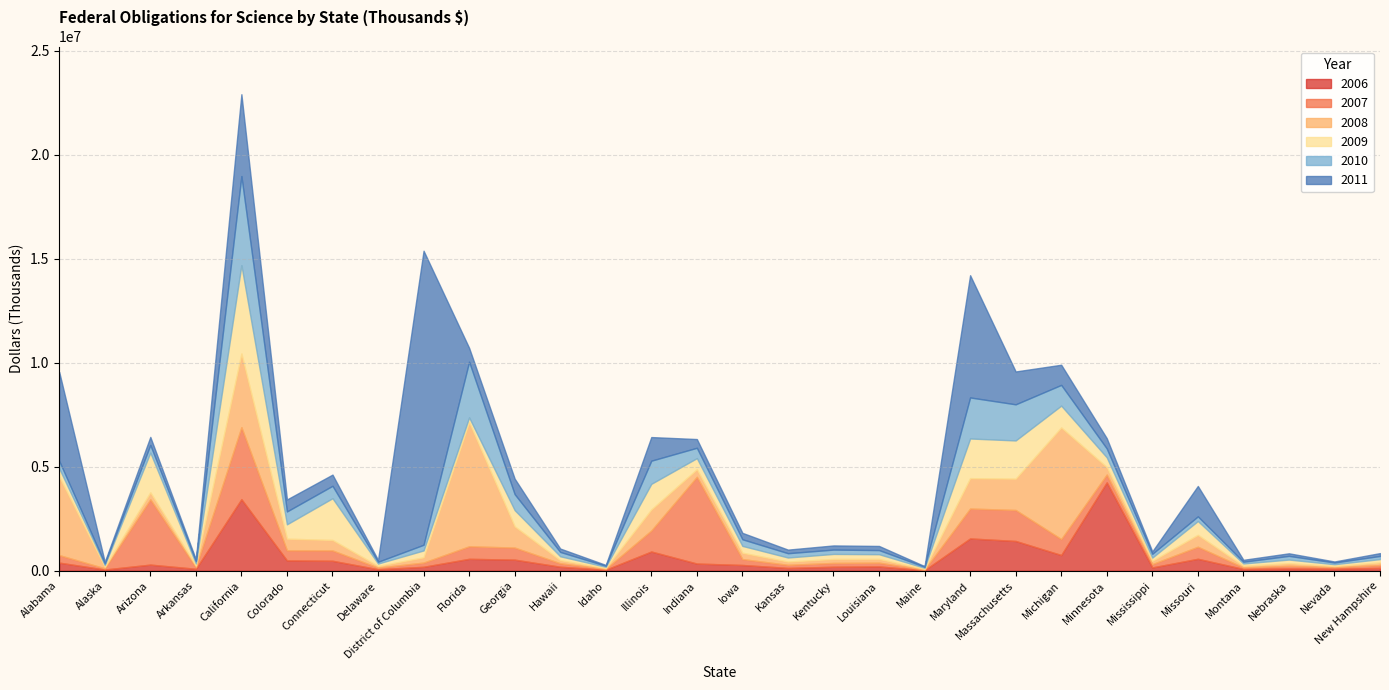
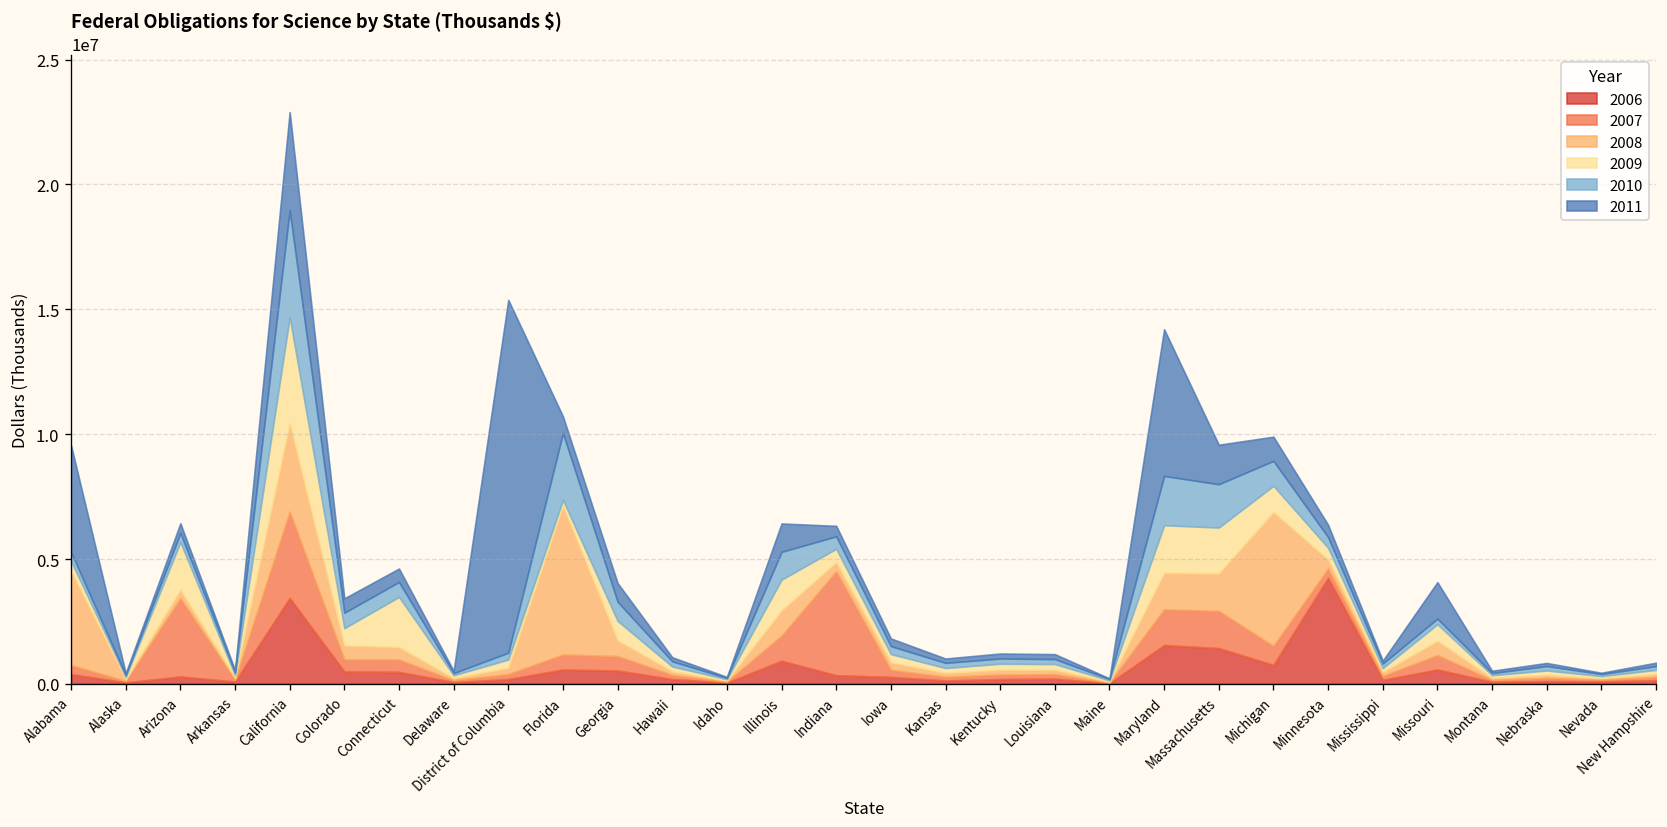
  {
    "2006": {
      "Alabama": 400000,
      "Arizona": 300000,
      "California": 3400000,
      "Colorado": 500000,
      "Connecticut": 500000,
      "District of Columbia": 200000,
      "Florida": 600000,
      "Georgia": 500000,
      "Hawaii": 200000,
      "Illinois": 900000,
      "Indiana": 300000,
      "Iowa": 300000,
      "Kansas": 100000,
      "Kentucky": 200000,
      "Louisiana": 200000,
      "Maryland": 1600000,
      "Massachusetts": 1400000,
      "Michigan": 800000,
      "Minnesota": 4200000,
      "Mississippi": 200000,
      "Missouri": 600000,
      "New Hampshire": 100000
    },
    "2007": {
      "Alabama": 400000,
      "Arizona": 3100000,
      "California": 3500000,
      "Colorado": 500000,
      "Connecticut": 500000,
      "District of Columbia": 200000,
      "Florida": 600000,
      "Georgia": 600000,
      "Hawaii": 200000,
      "Illinois": 1000000,
      "Indiana": 4200000,
      "Iowa": 300000,
      "Kansas": 100000,
      "Kentucky": 200000,
      "Louisiana": 200000,
      "Maryland": 1400000,
      "Massachusetts": 1500000,
      "Michigan": 800000,
      "Minnesota": 400000,
      "Mississippi": 200000,
      "Missouri": 600000,
      "Nebraska": 100000,
      "New Hampshire": 100000
    },
    "2008": {
      "Alabama": 3800000,
      "Arizona": 300000,
      "California": 3500000,
      "Colorado": 600000,
      "Connecticut": 500000,
      "District of Columbia": 300000,
      "Florida": 6000000,
-     "Georgia": 1000000,
+     "Georgia": 600000,
      "Hawaii": 200000,
      "Illinois": 1000000,
      "Indiana": 400000,
      "Iowa": 300000,
      "Kansas": 200000,
      "Kentucky": 200000,
      "Louisiana": 200000,
      "Maryland": 1500000,
      "Massachusetts": 1500000,
      "Michigan": 5400000,
      "Minnesota": 400000,
      "Mississippi": 200000,
      "Missouri": 600000,
      "Nebraska": 100000,
      "New Hampshire": 100000
    },
    "2009": {
      "Alabama": 400000,
      "Arizona": 1900000,
      "California": 4200000,
      "Colorado": 700000,
      "Connecticut": 2000000,
      "District of Columbia": 300000,
      "Florida": 200000,
      "Georgia": 800000,
      "Hawaii": 200000,
      "Illinois": 1200000,
      "Indiana": 500000,
      "Iowa": 300000,
      "Kansas": 200000,
      "Kentucky": 200000,
      "Louisiana": 200000,
      "Maryland": 1900000,
      "Massachusetts": 1800000,
      "Michigan": 1000000,
      "Minnesota": 500000,
      "Mississippi": 200000,
      "Missouri": 700000,
      "Nebraska": 200000,
      "New Hampshire": 200000
    },
    "2010": {
      "Alabama": 400000,
      "Arizona": 400000,
      "California": 4300000,
      "Colorado": 600000,
      "Connecticut": 600000,
      "District of Columbia": 300000,
      "Florida": 2700000,
      "Georgia": 800000,
      "Hawaii": 200000,
      "Illinois": 1100000,
      "Indiana": 500000,
      "Iowa": 300000,
      "Kansas": 200000,
      "Kentucky": 200000,
      "Louisiana": 200000,
      "Maryland": 2000000,
      "Massachusetts": 1700000,
      "Michigan": 1000000,
      "Minnesota": 400000,
      "Missouri": 200000,
      "Nebraska": 200000,
      "New Hampshire": 200000
    },
    "2011": {
      "Alabama": 4300000,
      "Arizona": 400000,
      "California": 3900000,
      "Colorado": 600000,
      "Connecticut": 500000,
      "District of Columbia": 14100000,
      "Florida": 700000,
      "Georgia": 700000,
      "Hawaii": 200000,
      "Illinois": 1100000,
      "Indiana": 400000,
      "Iowa": 300000,
      "Kansas": 200000,
      "Kentucky": 200000,
      "Louisiana": 200000,
      "Maryland": 5900000,
      "Massachusetts": 1600000,
      "Michigan": 1000000,
      "Minnesota": 500000,
      "Missouri": 1500000,
      "Nebraska": 100000,
      "New Hampshire": 100000
    }
  }
